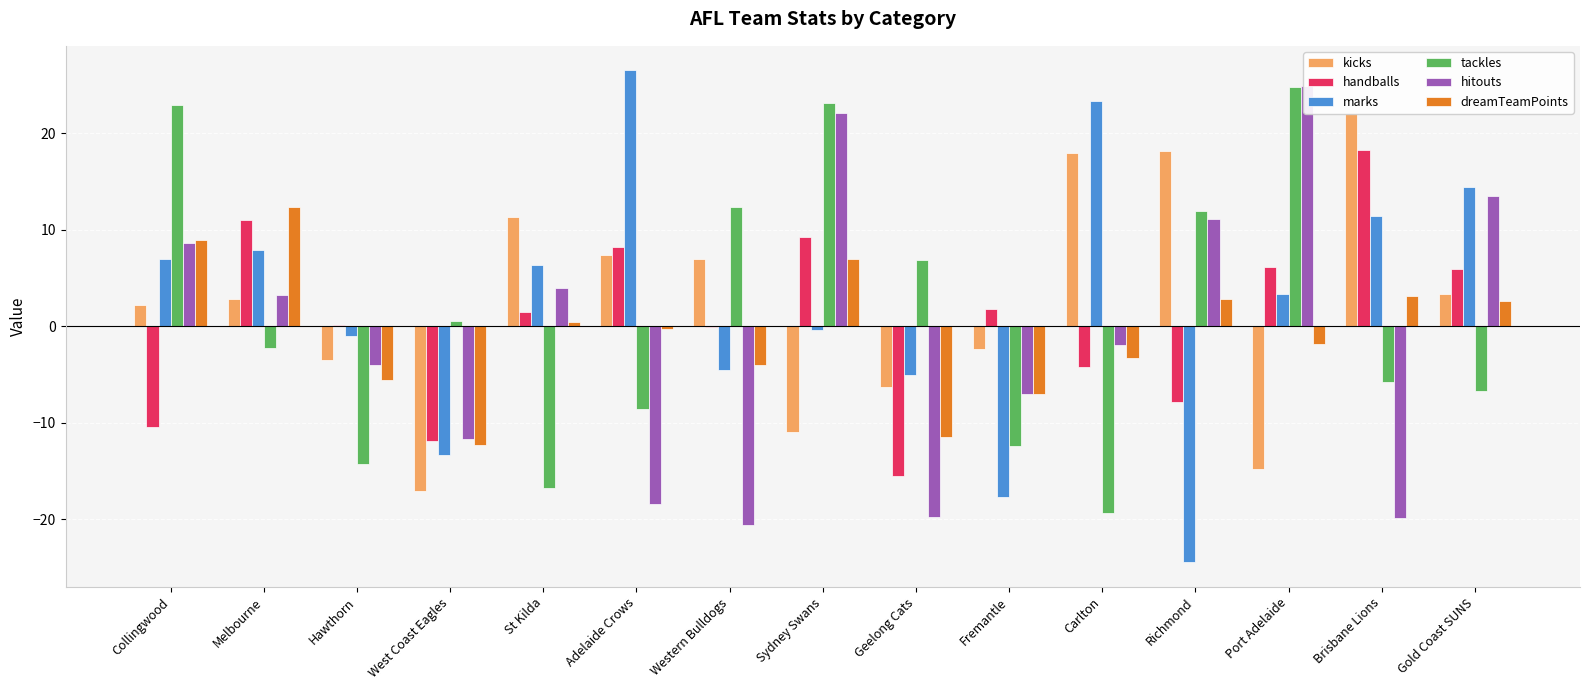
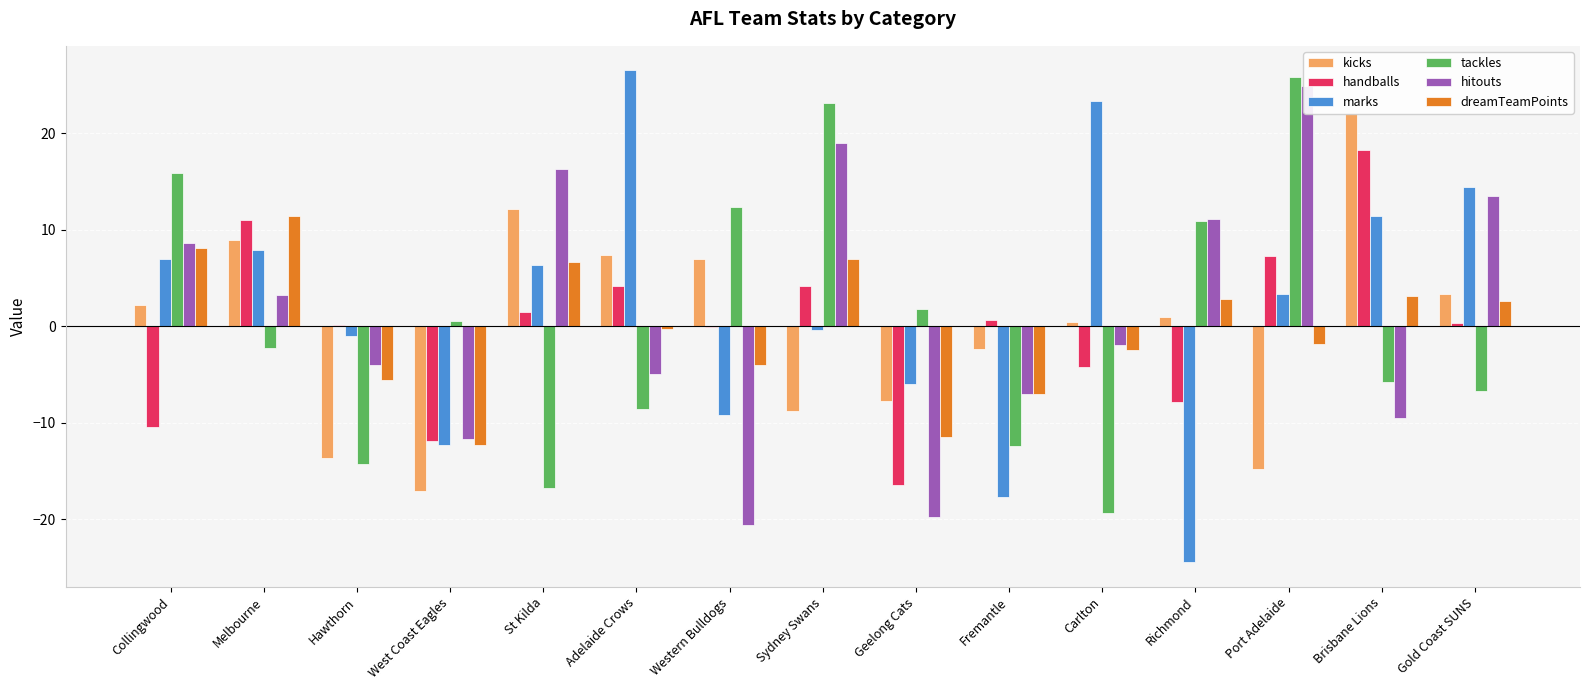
  {
    "kicks": {
      "Collingwood": 2,
-     "Melbourne": 3,
-     "Hawthorn": -4,
+     "Melbourne": 9,
+     "Hawthorn": -14,
      "West Coast Eagles": -17,
-     "St Kilda": 11,
+     "St Kilda": 12,
      "Adelaide Crows": 7,
      "Western Bulldogs": 7,
-     "Sydney Swans": -11,
-     "Geelong Cats": -6,
+     "Sydney Swans": -9,
+     "Geelong Cats": -8,
      "Fremantle": -2,
-     "Carlton": 18,
-     "Richmond": 18,
+     "Carlton": 0,
+     "Richmond": 1,
      "Port Adelaide": -15,
      "Gold Coast SUNS": 3
    },
    "handballs": {
      "Collingwood": -10,
      "Melbourne": 11,
      "West Coast Eagles": -12,
      "St Kilda": 2,
-     "Adelaide Crows": 8,
-     "Sydney Swans": 9,
-     "Geelong Cats": -15.5,
-     "Fremantle": 2,
+     "Adelaide Crows": 4,
+     "Sydney Swans": 4,
+     "Geelong Cats": -16.5,
+     "Fremantle": 1,
      "Carlton": -4,
      "Richmond": -8,
-     "Port Adelaide": 6,
+     "Port Adelaide": 7,
      "Brisbane Lions": 18,
-     "Gold Coast SUNS": 6
+     "Gold Coast SUNS": 0
    },
    "marks": {
      "Collingwood": 7,
      "Melbourne": 8,
      "Hawthorn": -1,
-     "West Coast Eagles": -13,
+     "West Coast Eagles": -12,
      "St Kilda": 6,
      "Adelaide Crows": 27,
-     "Western Bulldogs": -4,
+     "Western Bulldogs": -9,
      "Sydney Swans": 0,
-     "Geelong Cats": -5,
+     "Geelong Cats": -6,
      "Fremantle": -18,
      "Carlton": 23,
      "Richmond": -24,
      "Port Adelaide": 3,
      "Brisbane Lions": 11,
      "Gold Coast SUNS": 14
    },
    "tackles": {
-     "Collingwood": 23,
+     "Collingwood": 16,
      "Melbourne": -2,
      "Hawthorn": -14,
      "West Coast Eagles": 1,
      "St Kilda": -17,
      "Adelaide Crows": -9,
      "Western Bulldogs": 12,
      "Sydney Swans": 23,
-     "Geelong Cats": 7,
+     "Geelong Cats": 2,
      "Fremantle": -12,
      "Carlton": -19,
-     "Richmond": 12,
-     "Port Adelaide": 25,
+     "Richmond": 11,
+     "Port Adelaide": 26,
      "Brisbane Lions": -6,
      "Gold Coast SUNS": -7
    },
    "hitouts": {
      "Collingwood": 9,
      "Melbourne": 3,
      "Hawthorn": -4,
      "West Coast Eagles": -12,
-     "St Kilda": 4,
-     "Adelaide Crows": -18,
+     "St Kilda": 16,
+     "Adelaide Crows": -5,
      "Western Bulldogs": -21,
-     "Sydney Swans": 22,
+     "Sydney Swans": 19,
      "Geelong Cats": -20,
      "Fremantle": -7,
      "Carlton": -2,
      "Richmond": 11,
-     "Brisbane Lions": -20,
+     "Brisbane Lions": -9,
      "Gold Coast SUNS": 14
    },
    "dreamTeamPoints": {
-     "Collingwood": 9,
-     "Melbourne": 12,
+     "Collingwood": 8,
+     "Melbourne": 11,
      "Hawthorn": -6,
      "West Coast Eagles": -12,
-     "St Kilda": 1,
+     "St Kilda": 7,
      "Adelaide Crows": 0,
      "Western Bulldogs": -4,
      "Sydney Swans": 7,
      "Geelong Cats": -11,
      "Fremantle": -7,
-     "Carlton": -3,
+     "Carlton": -2,
      "Richmond": 3,
      "Port Adelaide": -2,
      "Brisbane Lions": 3,
      "Gold Coast SUNS": 3
    }
  }
